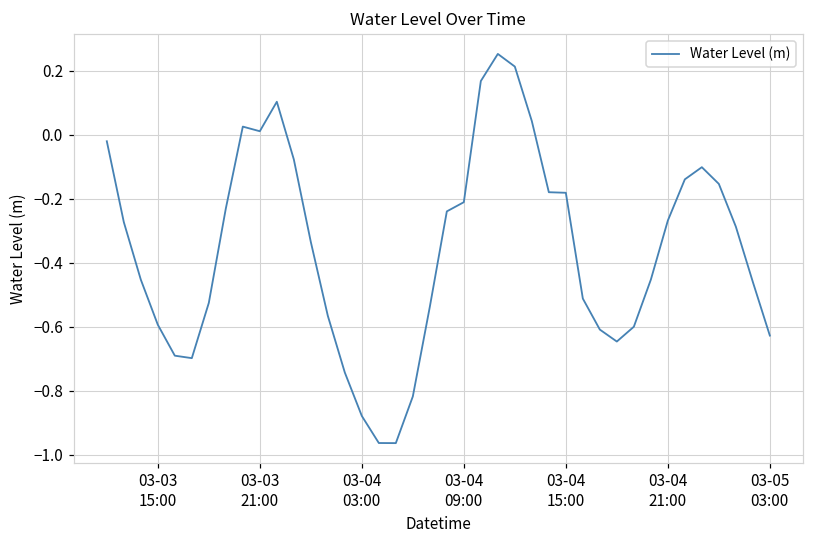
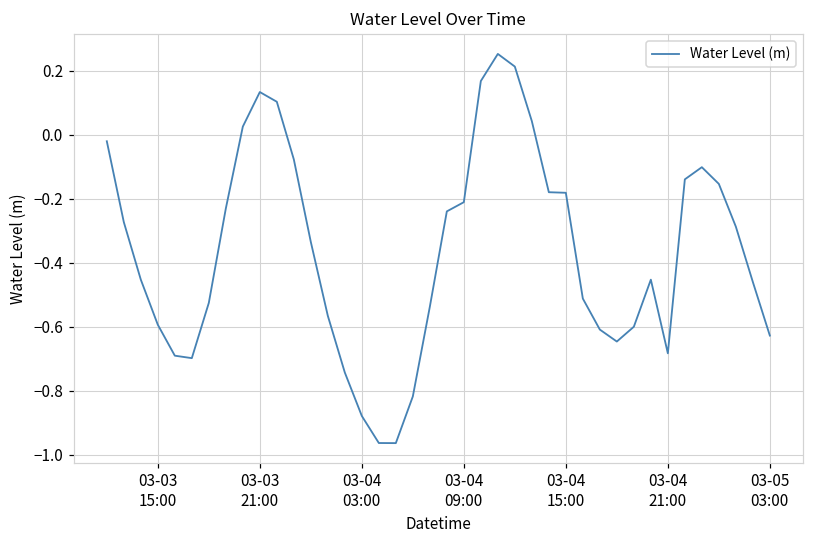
  {
    "03-03 15:00": -0.59,
-   "03-03 21:00": 0.01,
+   "03-03 21:00": 0.13,
    "03-04 03:00": -0.88,
    "03-04 09:00": -0.21,
    "03-04 15:00": -0.18,
-   "03-04 21:00": -0.27,
+   "03-04 21:00": -0.68,
    "03-05 03:00": -0.63
  }
